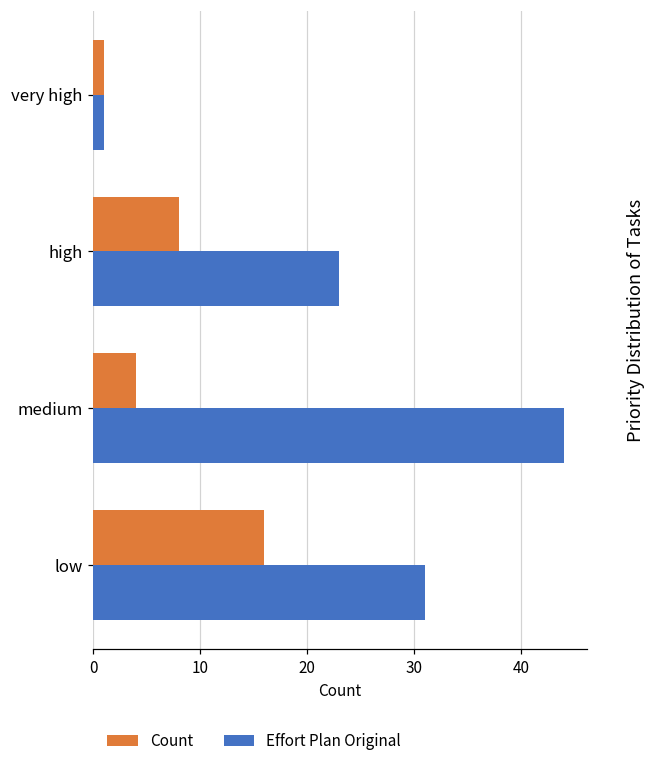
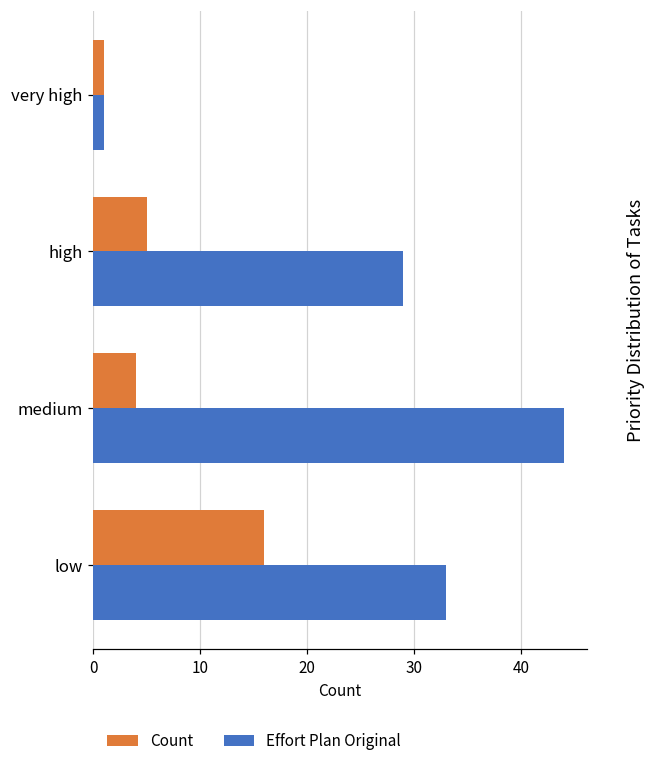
  {
    "Count": {
      "very high": 1,
-     "high": 8,
+     "high": 5,
      "medium": 4,
      "low": 16
    },
    "Effort Plan Original": {
      "very high": 1,
-     "high": 23,
+     "high": 29,
      "medium": 44,
-     "low": 31
+     "low": 33
    }
  }
